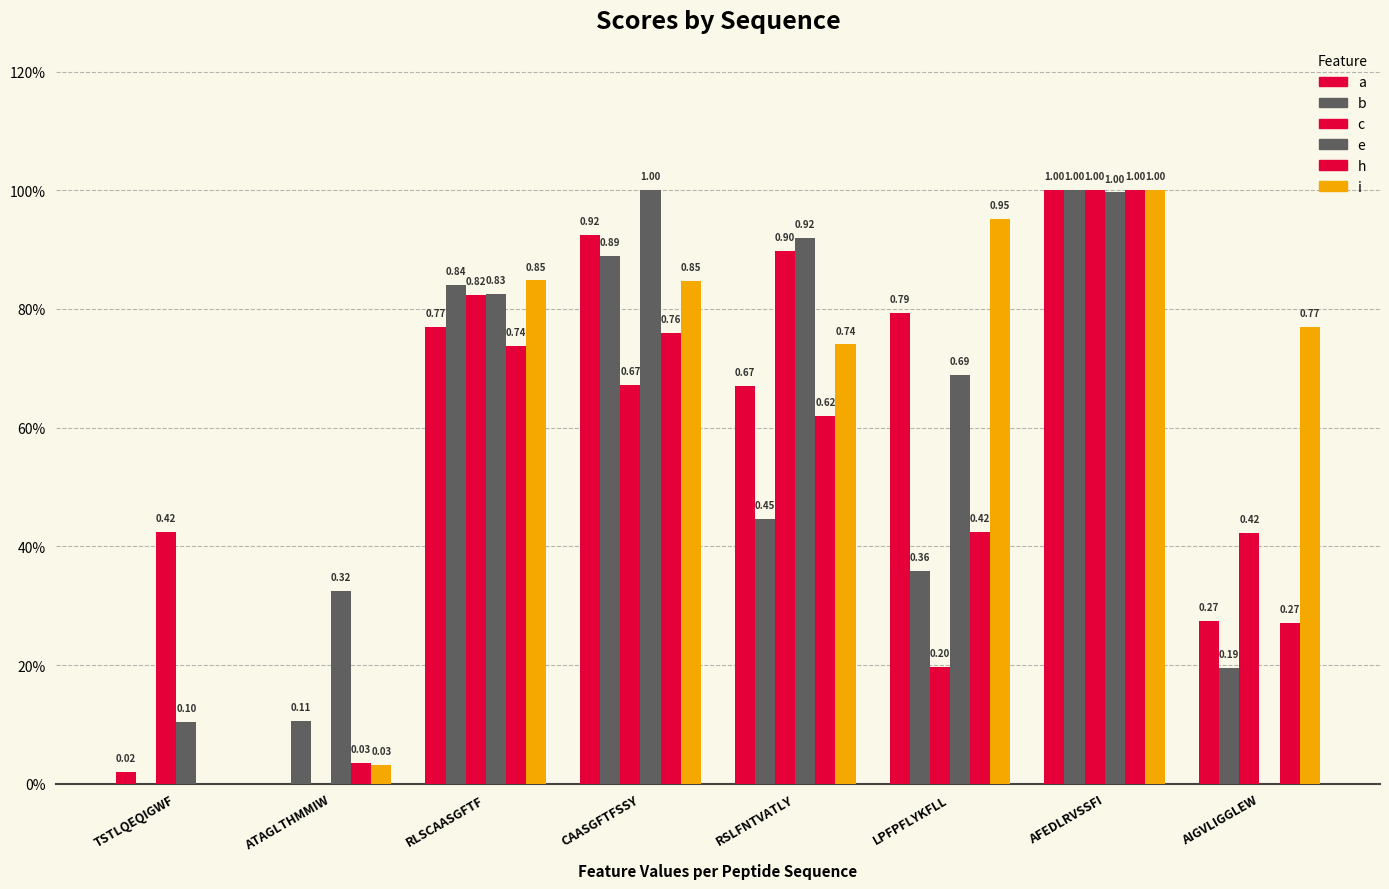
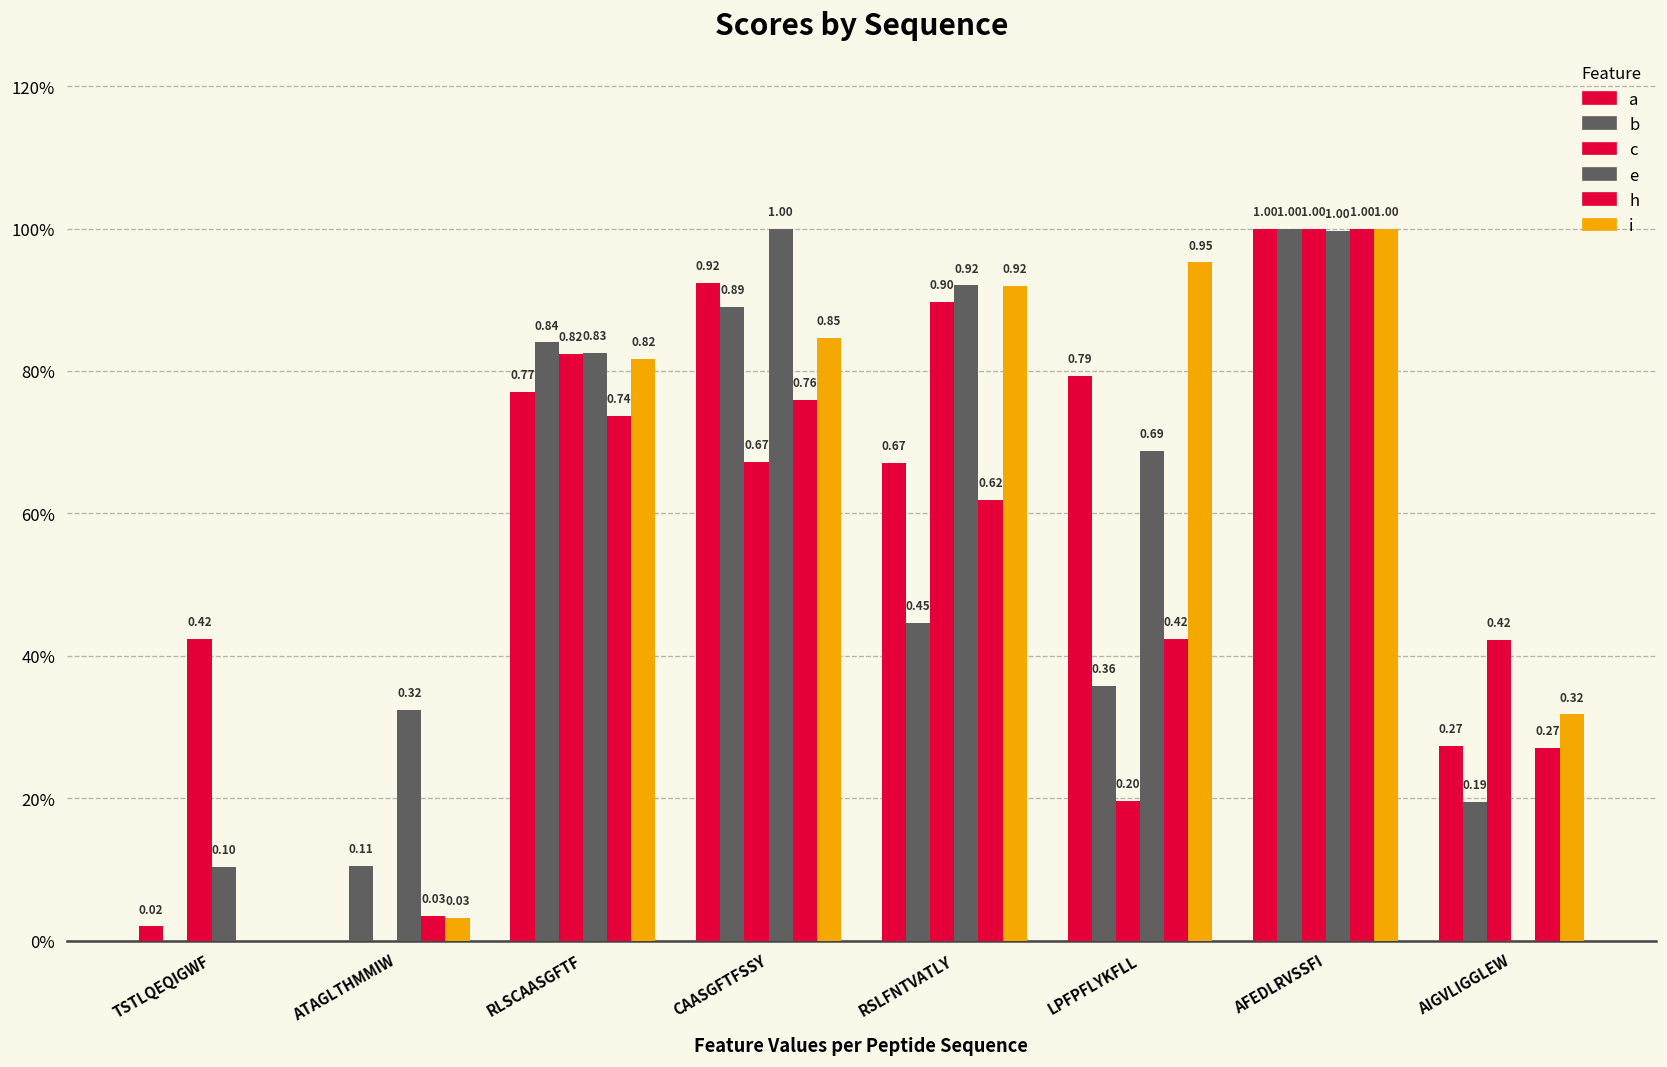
  {
    "i": {
      "ATAGLTHMMIW": 0.03,
-     "RLSCAASGFTF": 0.85,
+     "RLSCAASGFTF": 0.82,
      "CAASGFTFSSY": 0.85,
-     "RSLFNTVATLY": 0.74,
+     "RSLFNTVATLY": 0.92,
      "LPFPFLYKFLL": 0.95,
      "AFEDLRVSSFI": 1.00,
-     "AIGVLIGGLEW": 0.77
+     "AIGVLIGGLEW": 0.32
    }
  }
